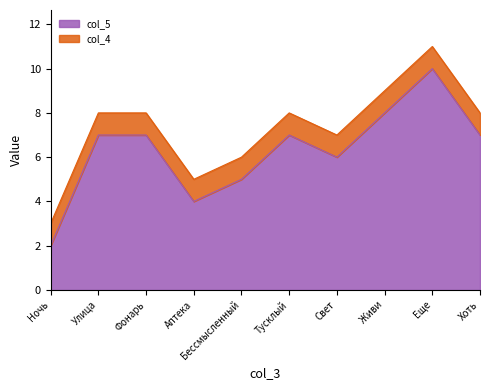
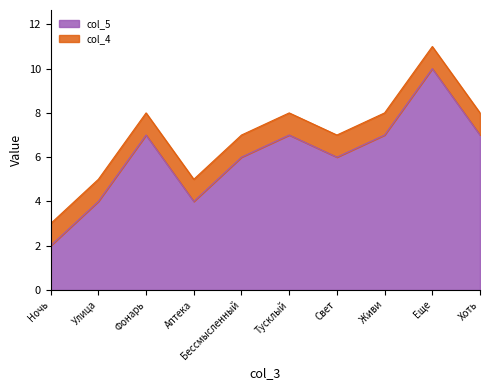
  {
    "col_5": {
      "Ночь": 2,
-     "Улица": 7,
+     "Улица": 4,
      "Фонарь": 7,
      "Аптека": 4,
-     "Бессмысленный": 5,
+     "Бессмысленный": 6,
      "Тусклый": 7,
      "Свет": 6,
-     "Живи": 8,
+     "Живи": 7,
      "Еще": 10,
      "Хоть": 7
    },
    "col_4": {
      "Ночь": 1,
      "Улица": 1,
      "Фонарь": 1,
      "Аптека": 1,
      "Бессмысленный": 1,
      "Тусклый": 1,
      "Свет": 1,
      "Живи": 1,
      "Еще": 1,
      "Хоть": 1
    }
  }
